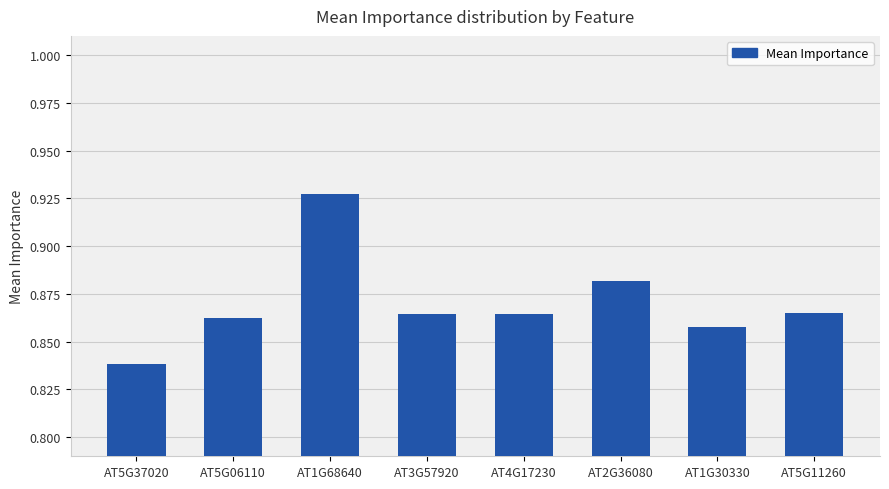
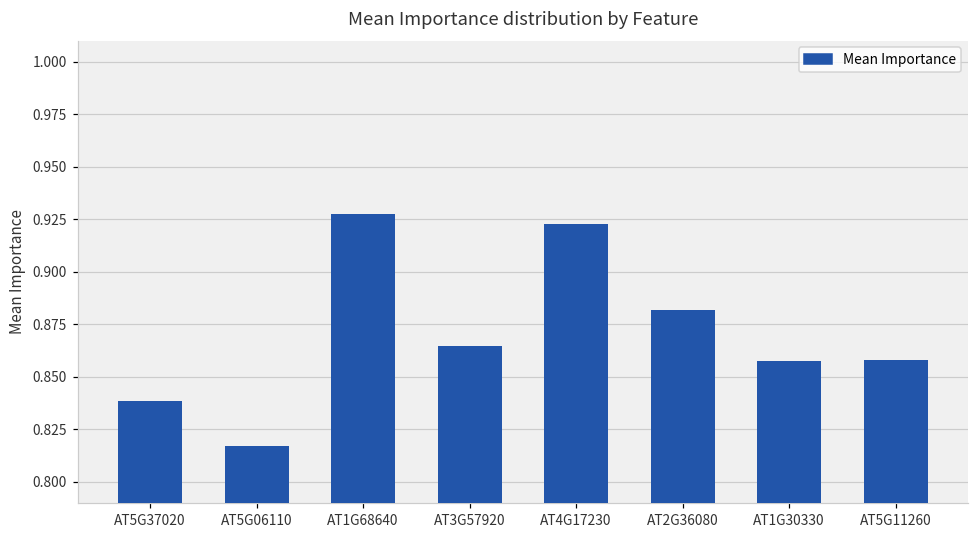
  {
    "AT5G37020": 0.838,
-   "AT5G06110": 0.862,
+   "AT5G06110": 0.817,
    "AT1G68640": 0.927,
    "AT3G57920": 0.865,
-   "AT4G17230": 0.865,
+   "AT4G17230": 0.923,
    "AT2G36080": 0.882,
    "AT1G30330": 0.858,
-   "AT5G11260": 0.865
+   "AT5G11260": 0.858
  }
